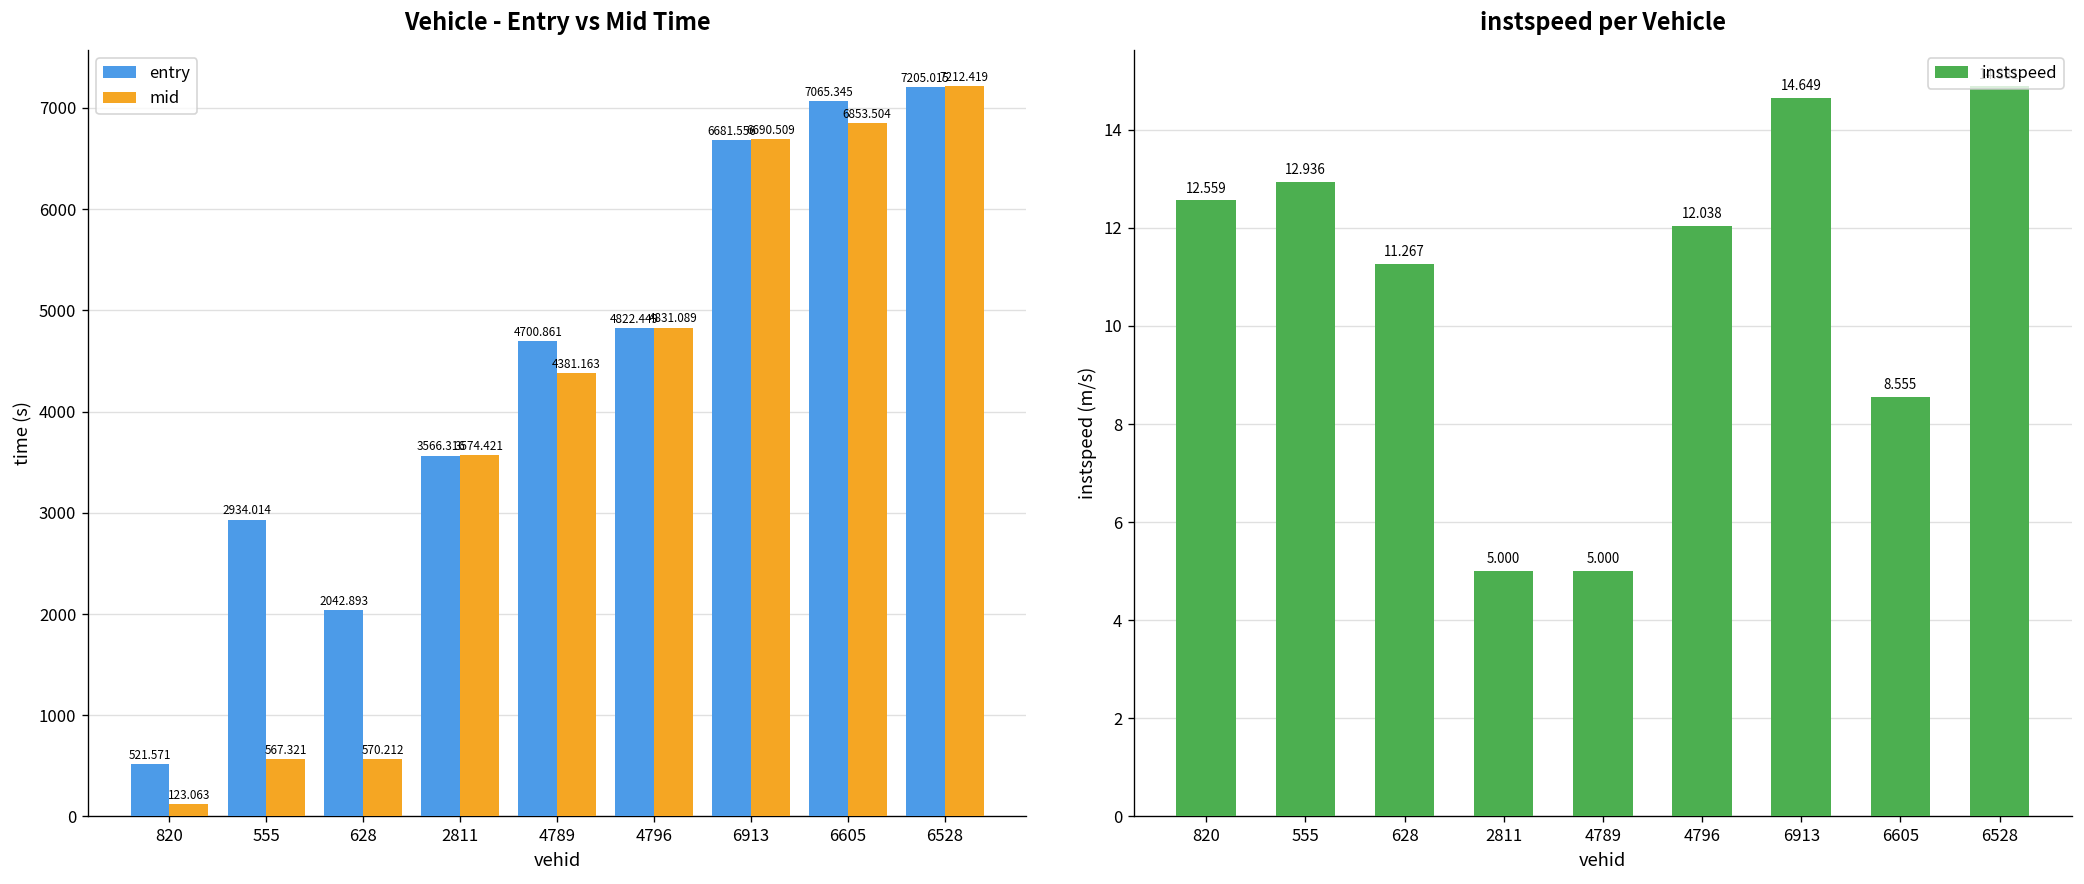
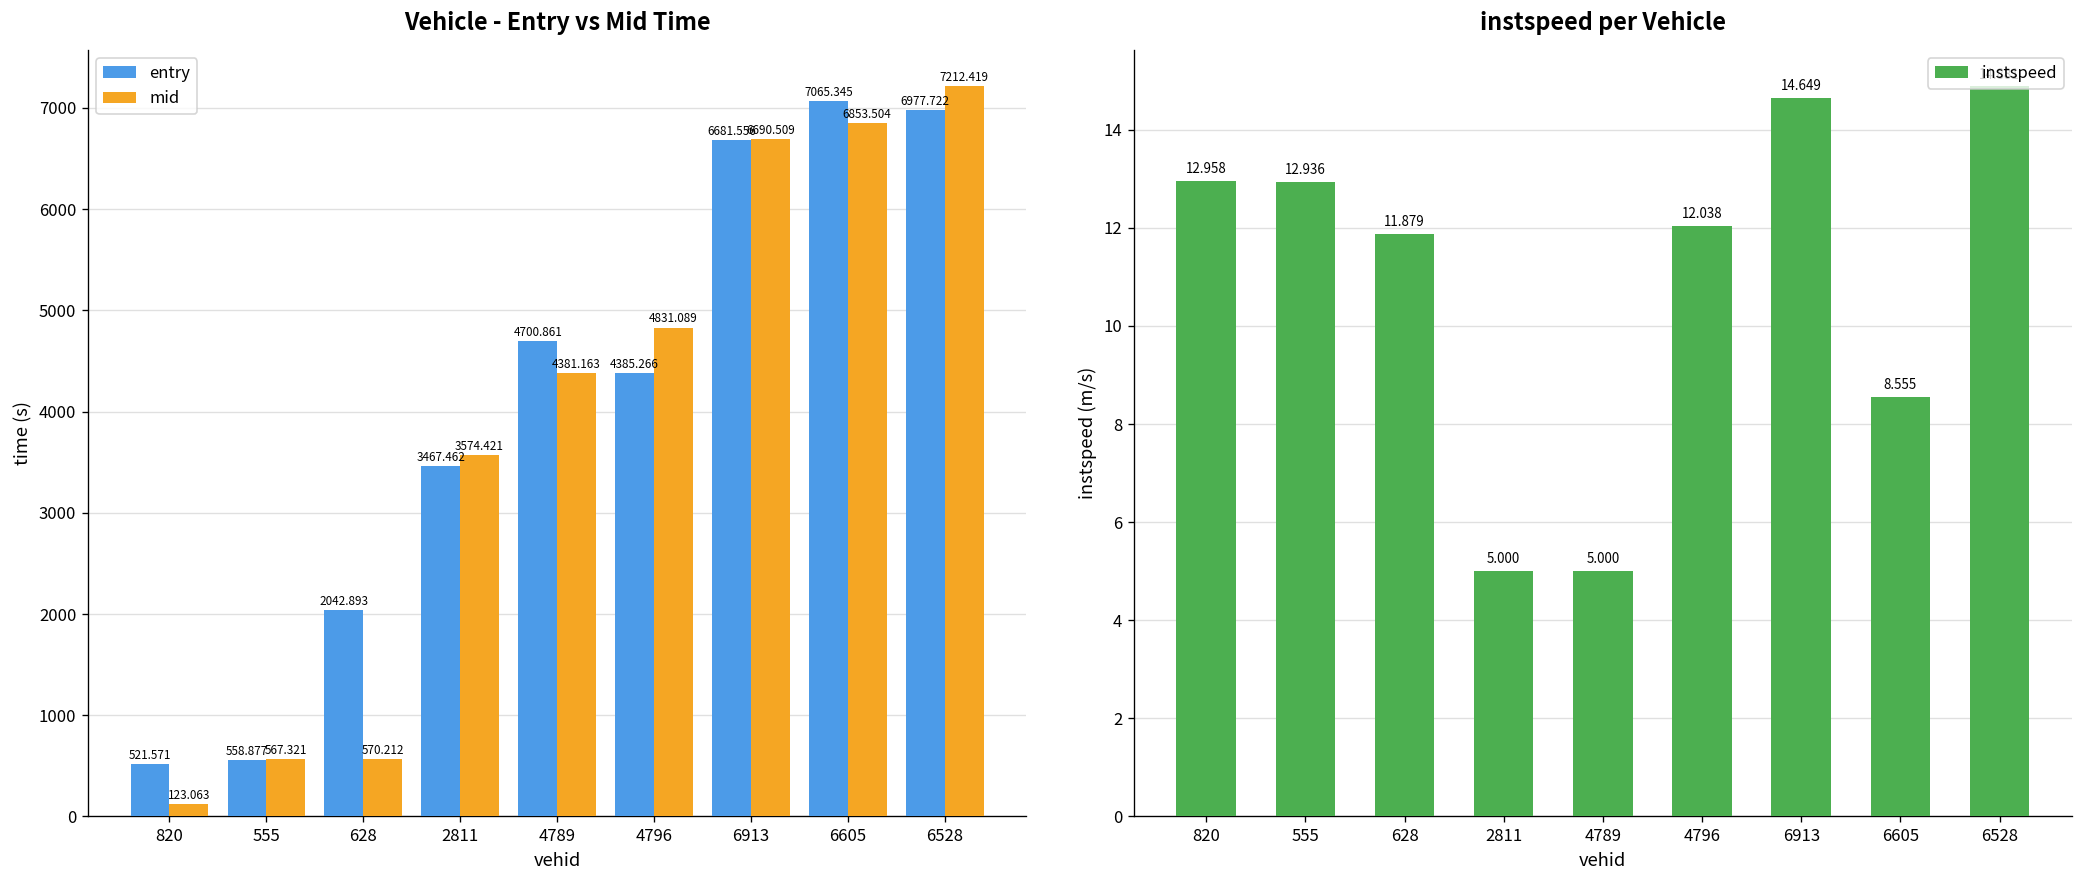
  {
    "Vehicle - Entry vs Mid Time": {
      "entry": {
        "820": 521.571,
-       "555": 2934.014,
+       "555": 558.877,
        "628": 2042.893,
-       "2811": 3566.316,
+       "2811": 3467.462,
        "4789": 4700.861,
-       "4796": 4822.449,
+       "4796": 4385.266,
        "6605": 7065.345,
-       "6528": 7205.015
+       "6528": 6977.722
      },
      "mid": {
        "820": 123.063,
        "555": 567.321,
        "628": 570.212,
        "2811": 3574.421,
        "4789": 4381.163,
        "4796": 4831.089,
        "6605": 6853.504,
        "6528": 7212.419
      }
    },
    "instspeed per Vehicle": {
-     "820": 12.559,
+     "820": 12.958,
      "555": 12.936,
-     "628": 11.267,
+     "628": 11.879,
      "2811": 5.000,
      "4789": 5.000,
      "4796": 12.038,
      "6913": 14.649,
      "6605": 8.555
    }
  }
